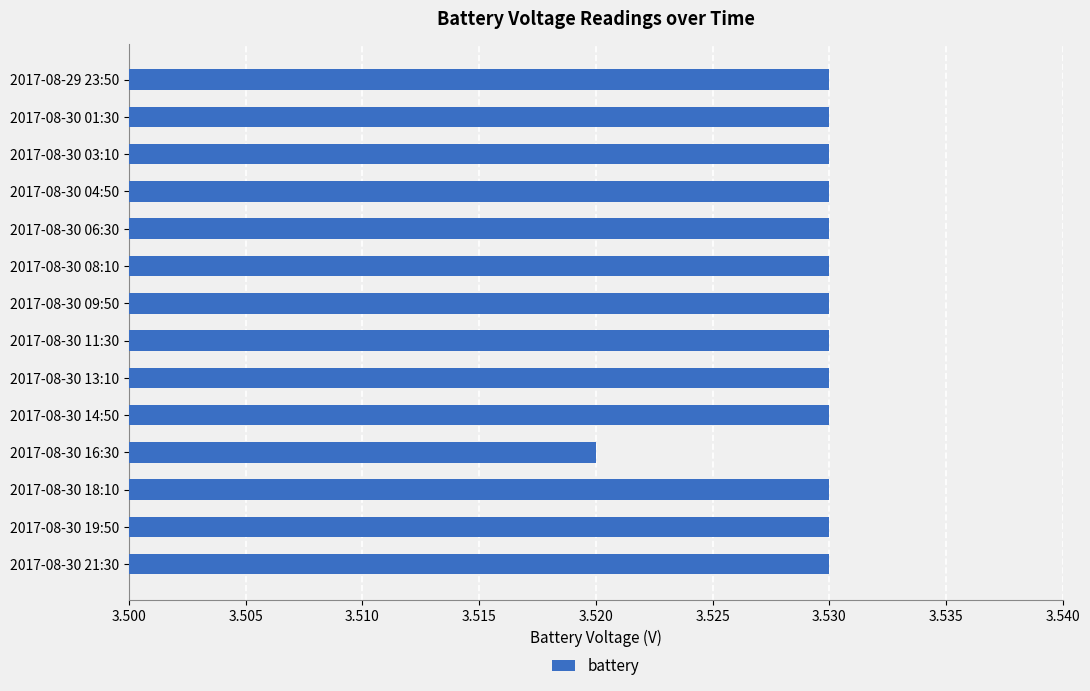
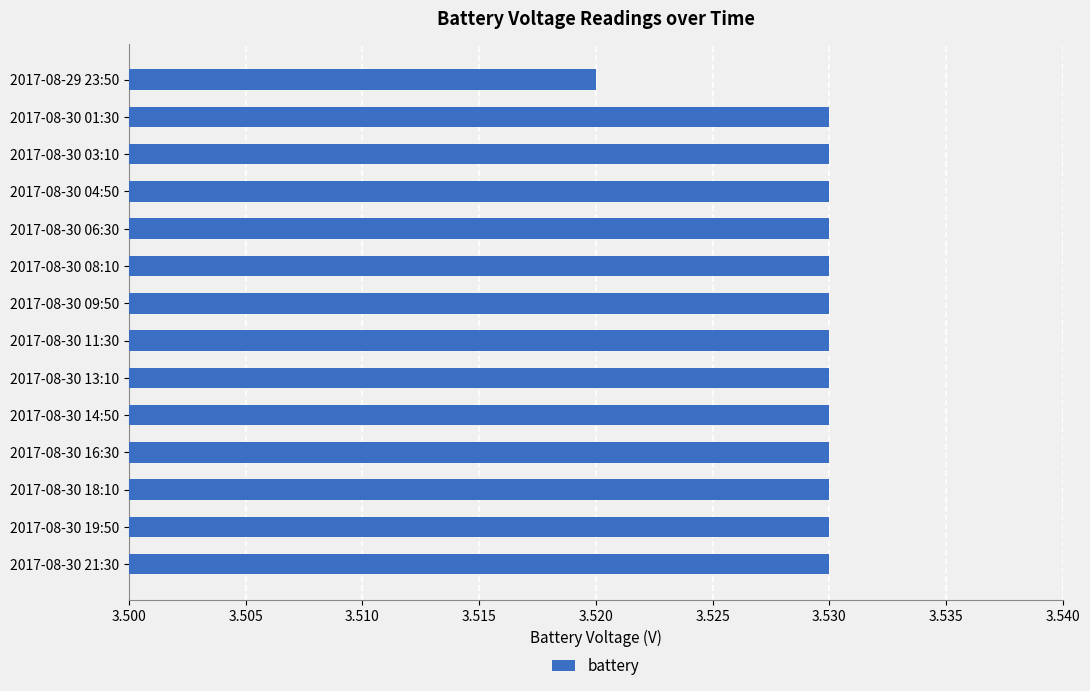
  {
-   "2017-08-29 23:50": 3.53,
+   "2017-08-29 23:50": 3.52,
    "2017-08-30 01:30": 3.53,
    "2017-08-30 03:10": 3.53,
    "2017-08-30 04:50": 3.53,
    "2017-08-30 06:30": 3.53,
    "2017-08-30 08:10": 3.53,
    "2017-08-30 09:50": 3.53,
    "2017-08-30 11:30": 3.53,
    "2017-08-30 13:10": 3.53,
    "2017-08-30 14:50": 3.53,
-   "2017-08-30 16:30": 3.52,
+   "2017-08-30 16:30": 3.53,
    "2017-08-30 18:10": 3.53,
    "2017-08-30 19:50": 3.53,
    "2017-08-30 21:30": 3.53
  }
